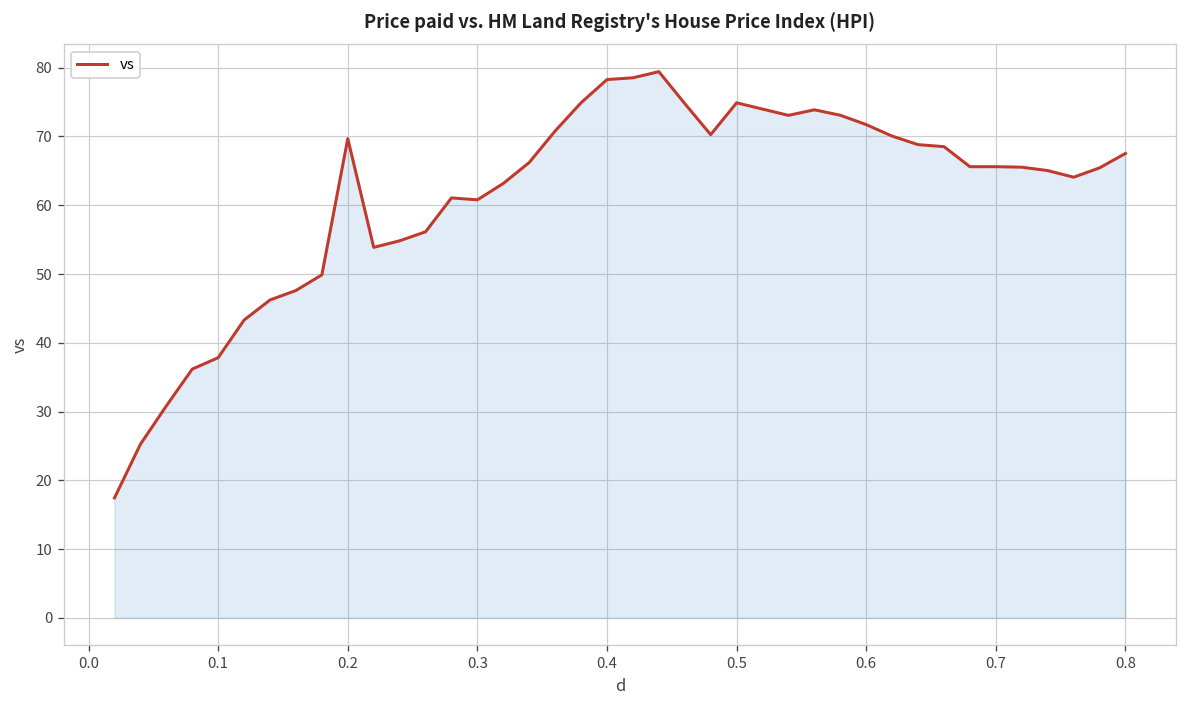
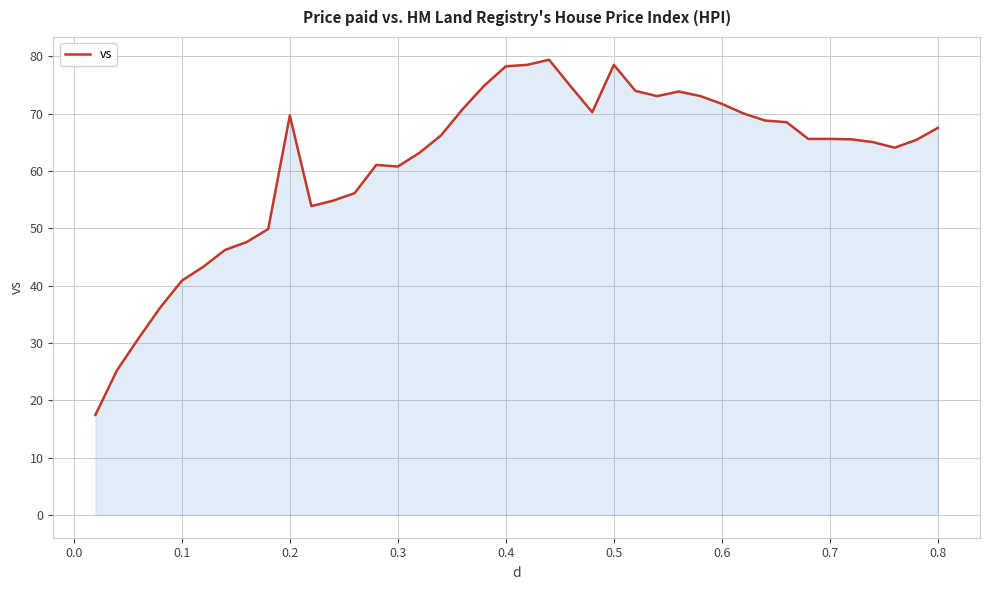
  {
-   "0.1": 38,
+   "0.1": 41,
    "0.2": 70,
    "0.3": 61,
    "0.4": 78,
-   "0.5": 75,
+   "0.5": 79,
    "0.6": 72,
    "0.7": 66,
    "0.8": 68
  }
